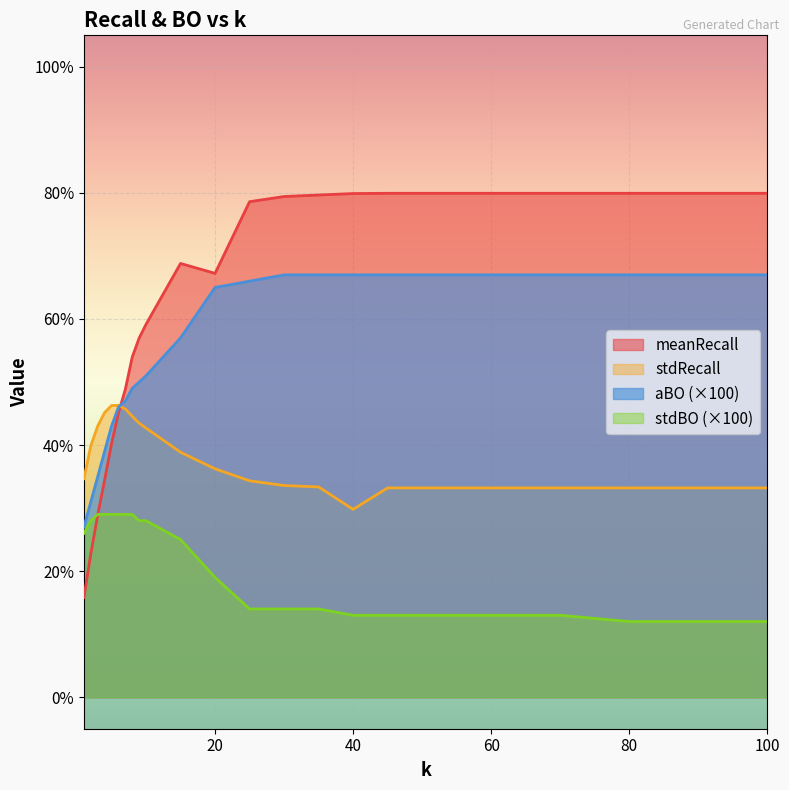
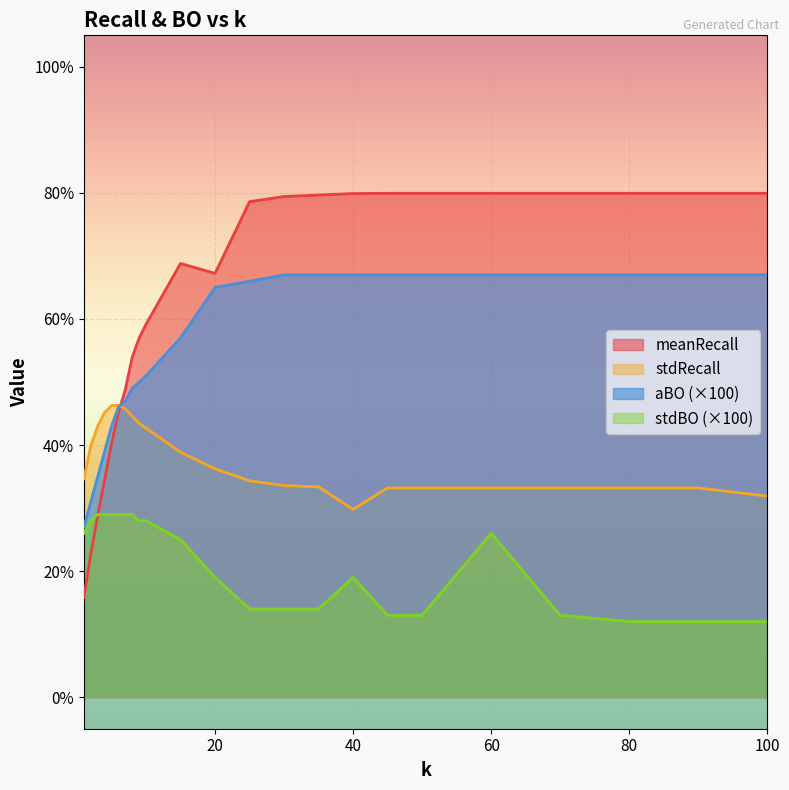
  {
    "meanRecall": {
      "20": "67%",
      "40": "80%",
      "60": "80%",
      "80": "80%",
      "100": "80%"
    },
    "stdRecall": {
      "20": "36%",
      "40": "30%",
      "60": "33%",
      "80": "33%",
-     "100": "33%"
+     "100": "32%"
    },
    "aBO (×100)": {
      "20": "65%",
      "40": "67%",
      "60": "67%",
      "80": "67%",
      "100": "67%"
    },
    "stdBO (×100)": {
      "20": "19%",
-     "40": "13%",
-     "60": "13%",
+     "40": "19%",
+     "60": "26%",
      "80": "12%",
      "100": "12%"
    }
  }
